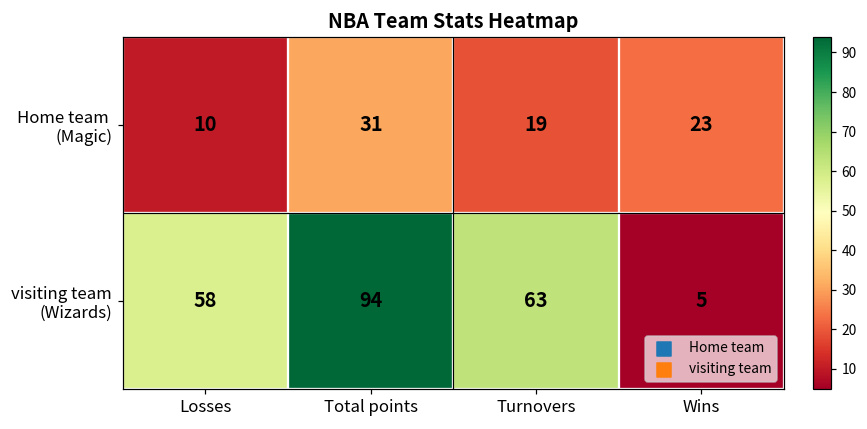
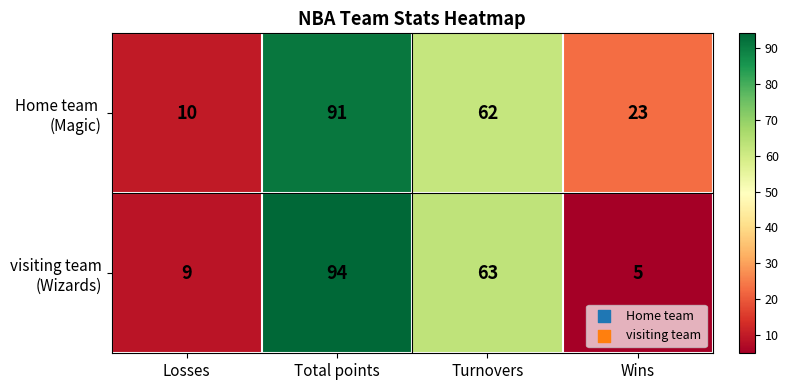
  {
    "Home team (Magic)": {
      "Losses": 10,
-     "Total points": 31,
-     "Turnovers": 19,
+     "Total points": 91,
+     "Turnovers": 62,
      "Wins": 23
    },
    "visiting team (Wizards)": {
-     "Losses": 58,
+     "Losses": 9,
      "Total points": 94,
      "Turnovers": 63,
      "Wins": 5
    }
  }
